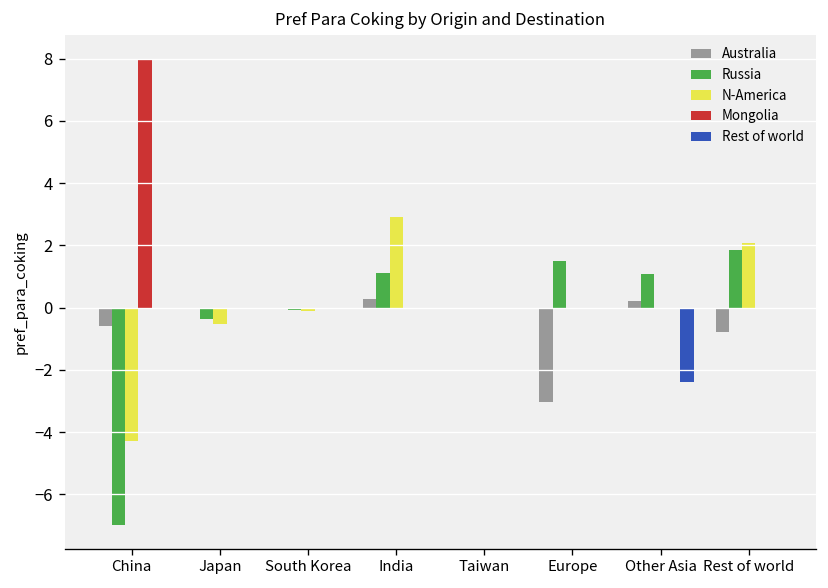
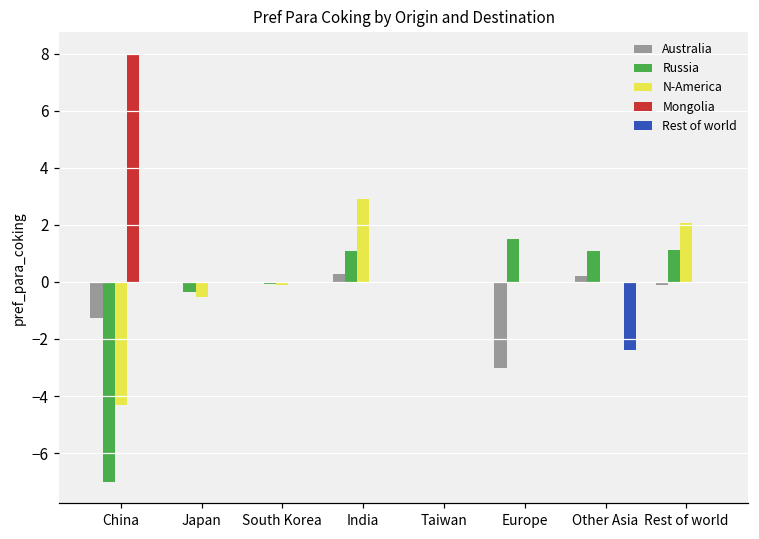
  {
    "Australia": {
-     "China": -0.6,
+     "China": -1.3,
      "South Korea": 0.0,
      "India": 0.3,
      "Taiwan": 0.0,
      "Europe": -3.0,
      "Other Asia": 0.2,
-     "Rest of world": -0.8
+     "Rest of world": -0.1
    },
    "Russia": {
      "China": -7.0,
      "Japan": -0.4,
      "India": 1.1,
      "Taiwan": 0.0,
      "Europe": 1.5,
      "Other Asia": 1.1,
-     "Rest of world": 1.8
+     "Rest of world": 1.1
    },
    "N-America": {
      "China": -4.3,
      "Japan": -0.5,
      "South Korea": -0.1,
      "India": 2.9,
      "Taiwan": 0.0,
      "Europe": 0.0,
      "Other Asia": 0.0,
      "Rest of world": 2.1
    },
    "Mongolia": {
      "China": 8.0,
      "Japan": 0.0,
      "South Korea": 0.0,
      "India": 0.0,
      "Taiwan": 0.0,
      "Europe": 0.0,
      "Other Asia": 0.0,
      "Rest of world": 0.0
    },
    "Rest of world": {
      "China": 0.0,
      "Japan": 0.0,
      "South Korea": 0.0,
      "India": 0.0,
      "Taiwan": 0.0,
      "Europe": 0.0,
      "Other Asia": -2.4,
      "Rest of world": 0.0
    }
  }
